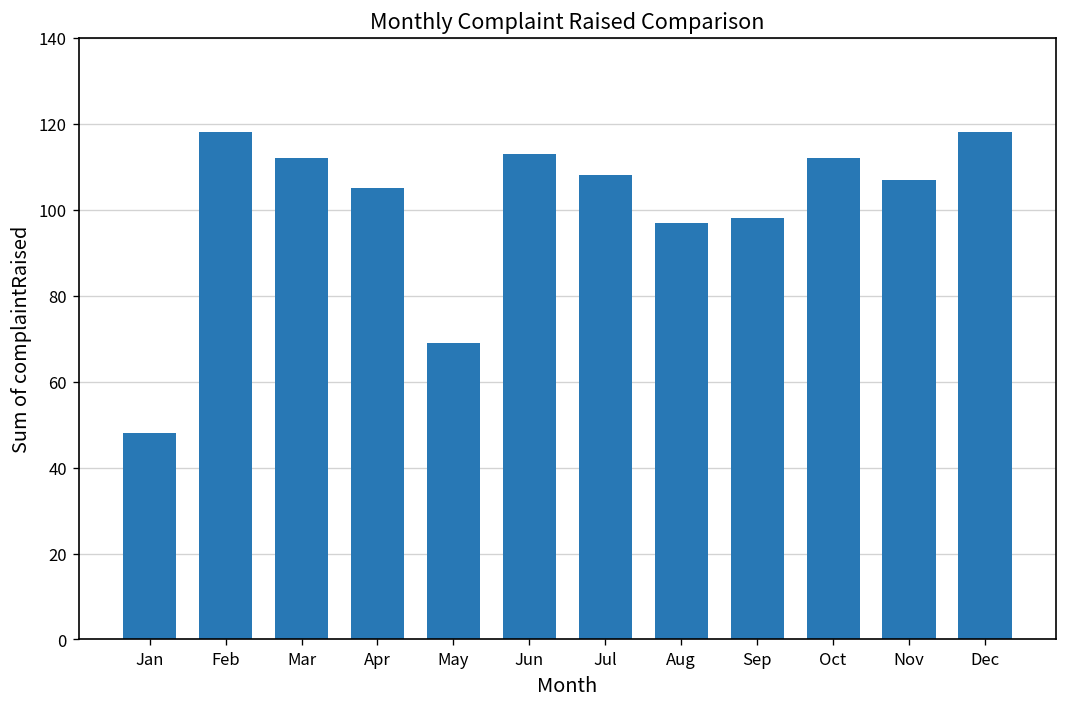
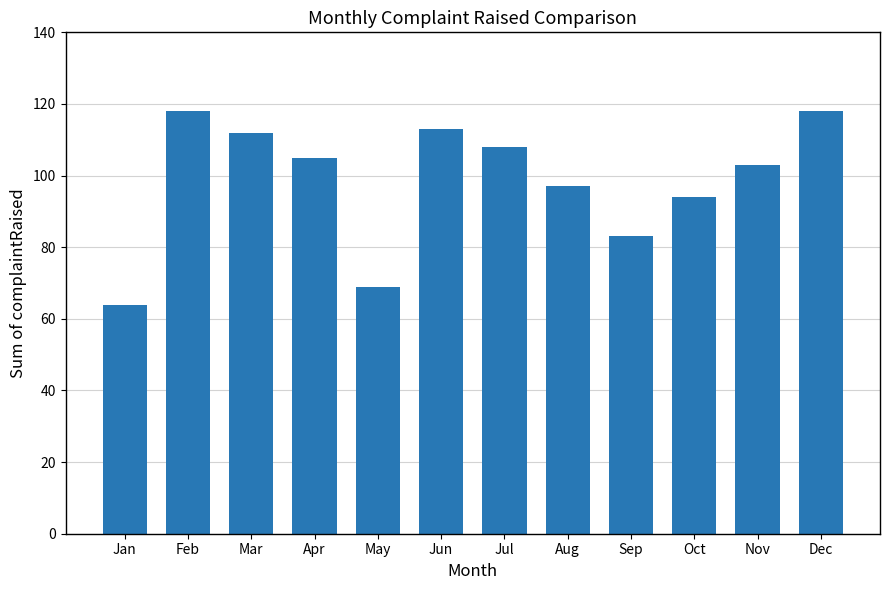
  {
-   "Jan": 48,
+   "Jan": 64,
    "Feb": 118,
    "Mar": 112,
    "Apr": 105,
    "May": 69,
    "Jun": 113,
    "Jul": 108,
    "Aug": 97,
-   "Sep": 98,
-   "Oct": 112,
-   "Nov": 107,
+   "Sep": 83,
+   "Oct": 94,
+   "Nov": 103,
    "Dec": 118
  }
